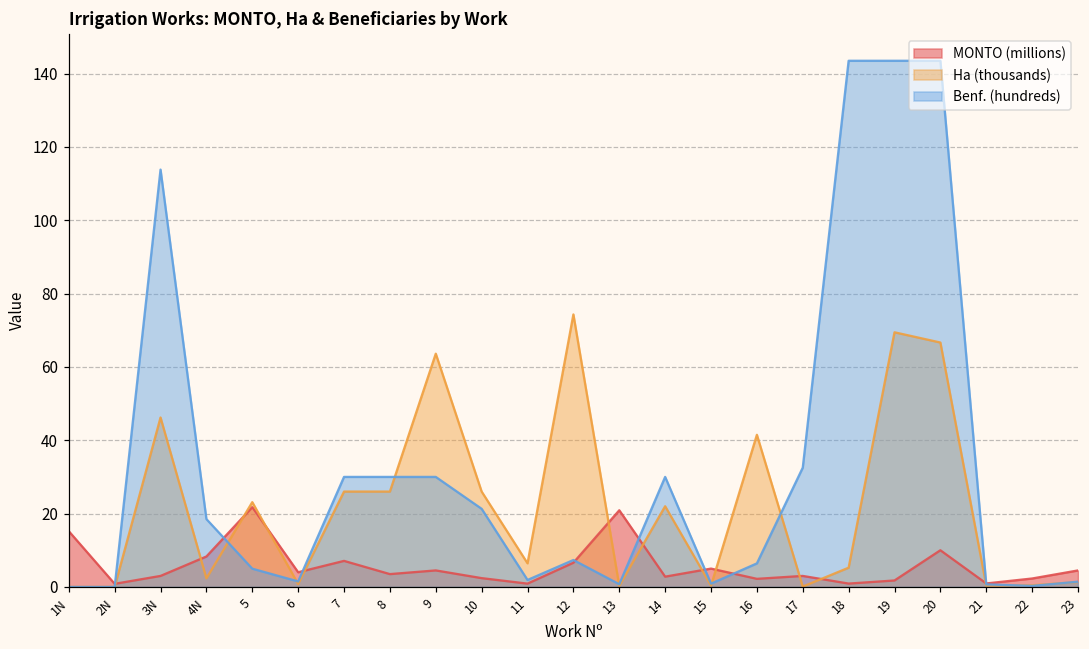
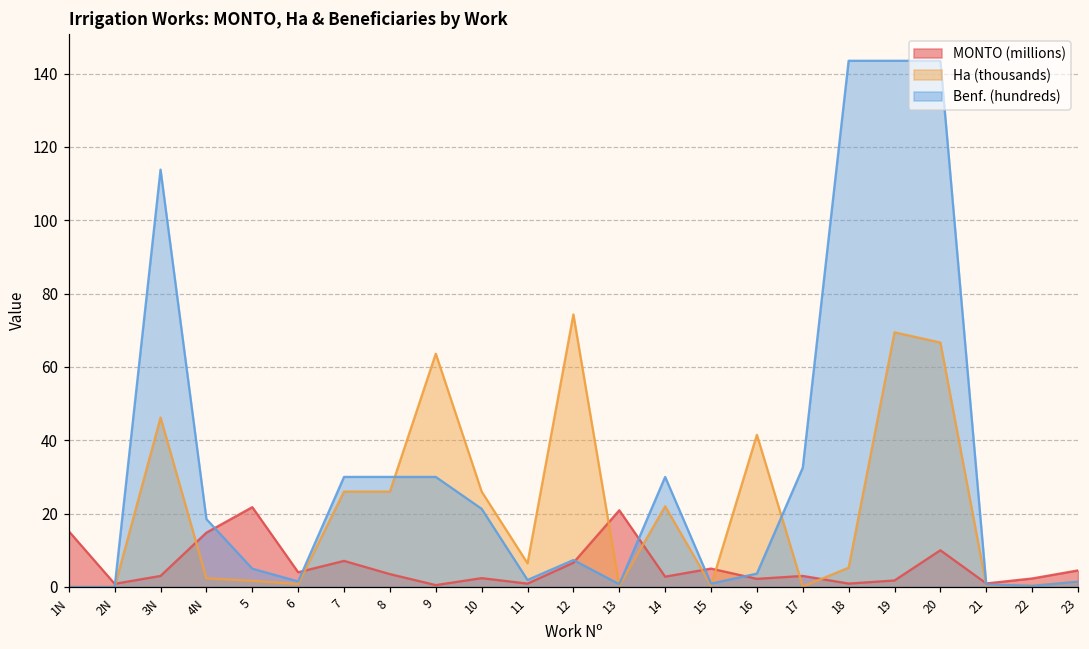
  {
    "MONTO (millions)": {
      "1N": 15,
      "2N": 1,
      "3N": 3,
-     "4N": 8,
+     "4N": 15,
      "5": 22,
      "6": 4,
      "7": 7,
      "8": 3,
-     "9": 5,
+     "9": 1,
      "10": 2,
      "11": 1,
      "13": 21,
      "14": 3,
      "15": 5,
      "16": 2,
      "17": 3,
      "18": 1,
      "19": 2,
      "20": 10,
      "22": 2,
      "23": 5
    },
    "Ha (thousands)": {
      "3N": 46,
      "4N": 2,
-     "5": 23,
+     "5": 2,
      "7": 26,
      "8": 26,
      "9": 64,
      "10": 26,
      "11": 6,
      "12": 74,
      "14": 22,
      "16": 41,
      "17": 0,
      "18": 5,
      "19": 69,
      "20": 67
    },
    "Benf. (hundreds)": {
      "3N": 114,
      "4N": 19,
      "5": 5,
      "7": 30,
      "8": 30,
      "9": 30,
      "10": 21,
      "11": 2,
      "14": 30,
-     "16": 6,
+     "16": 4,
      "17": 33,
      "18": 143,
      "19": 143
    }
  }
